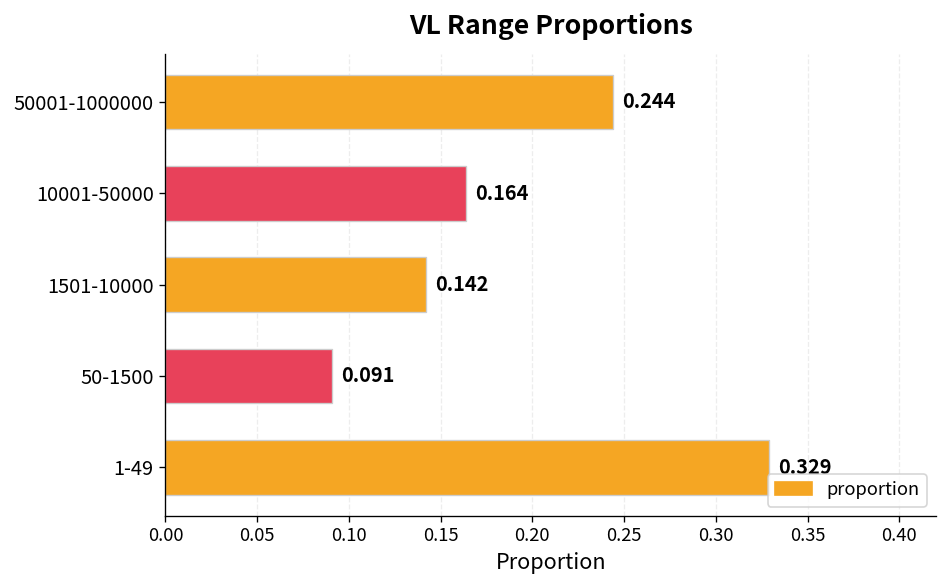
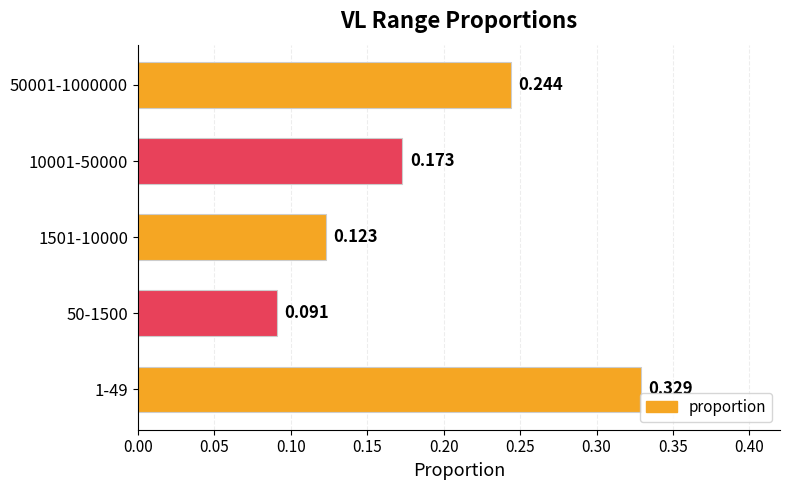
  {
    "50001-1000000": 0.244,
-   "10001-50000": 0.164,
-   "1501-10000": 0.142,
+   "10001-50000": 0.173,
+   "1501-10000": 0.123,
    "50-1500": 0.091
  }
